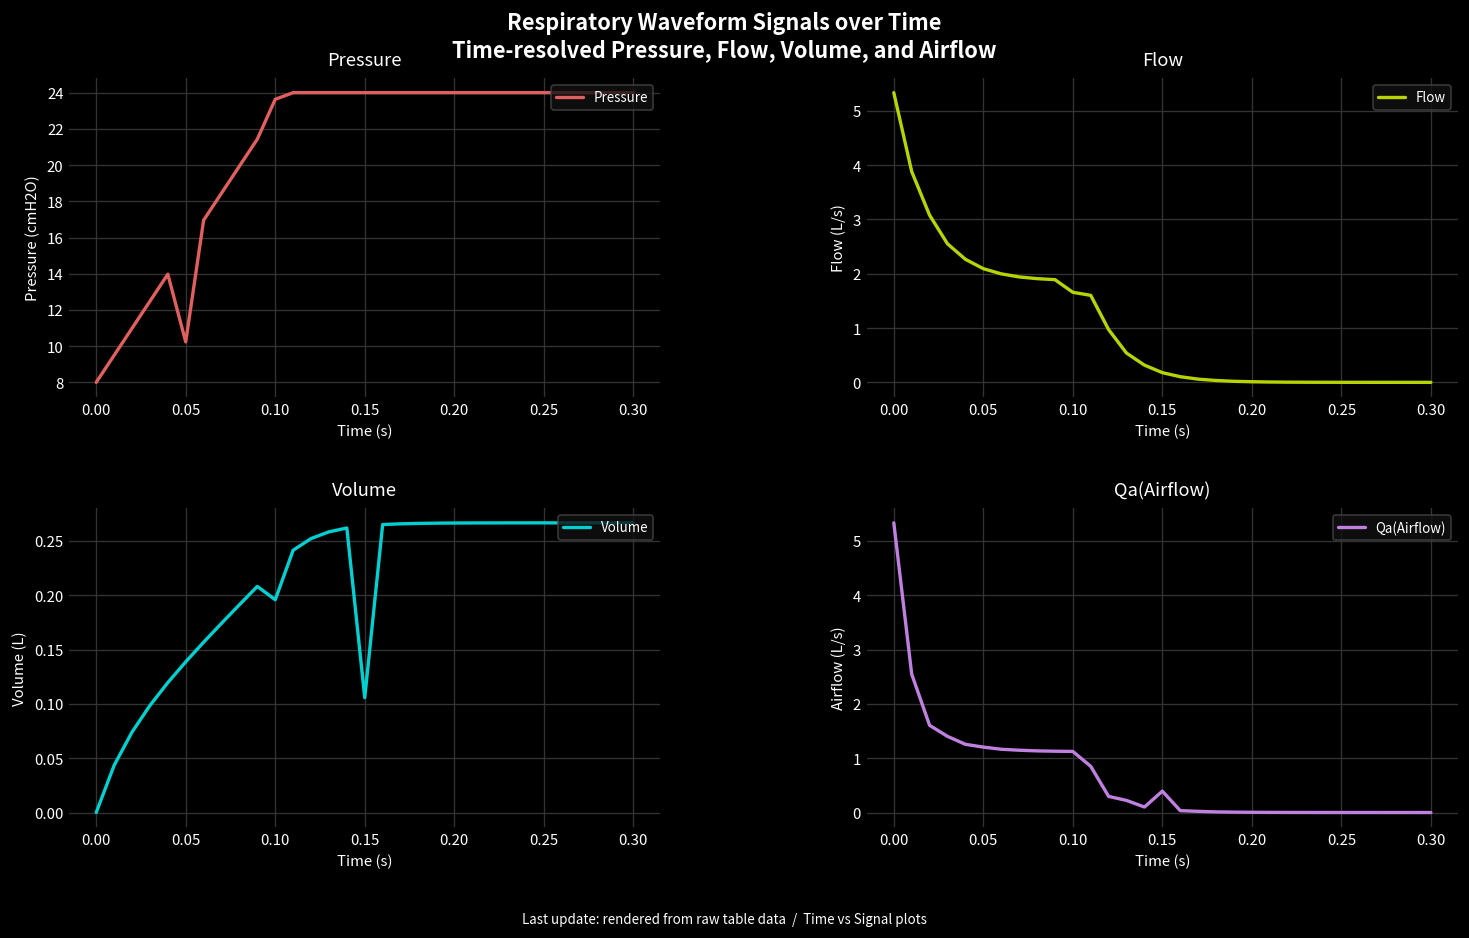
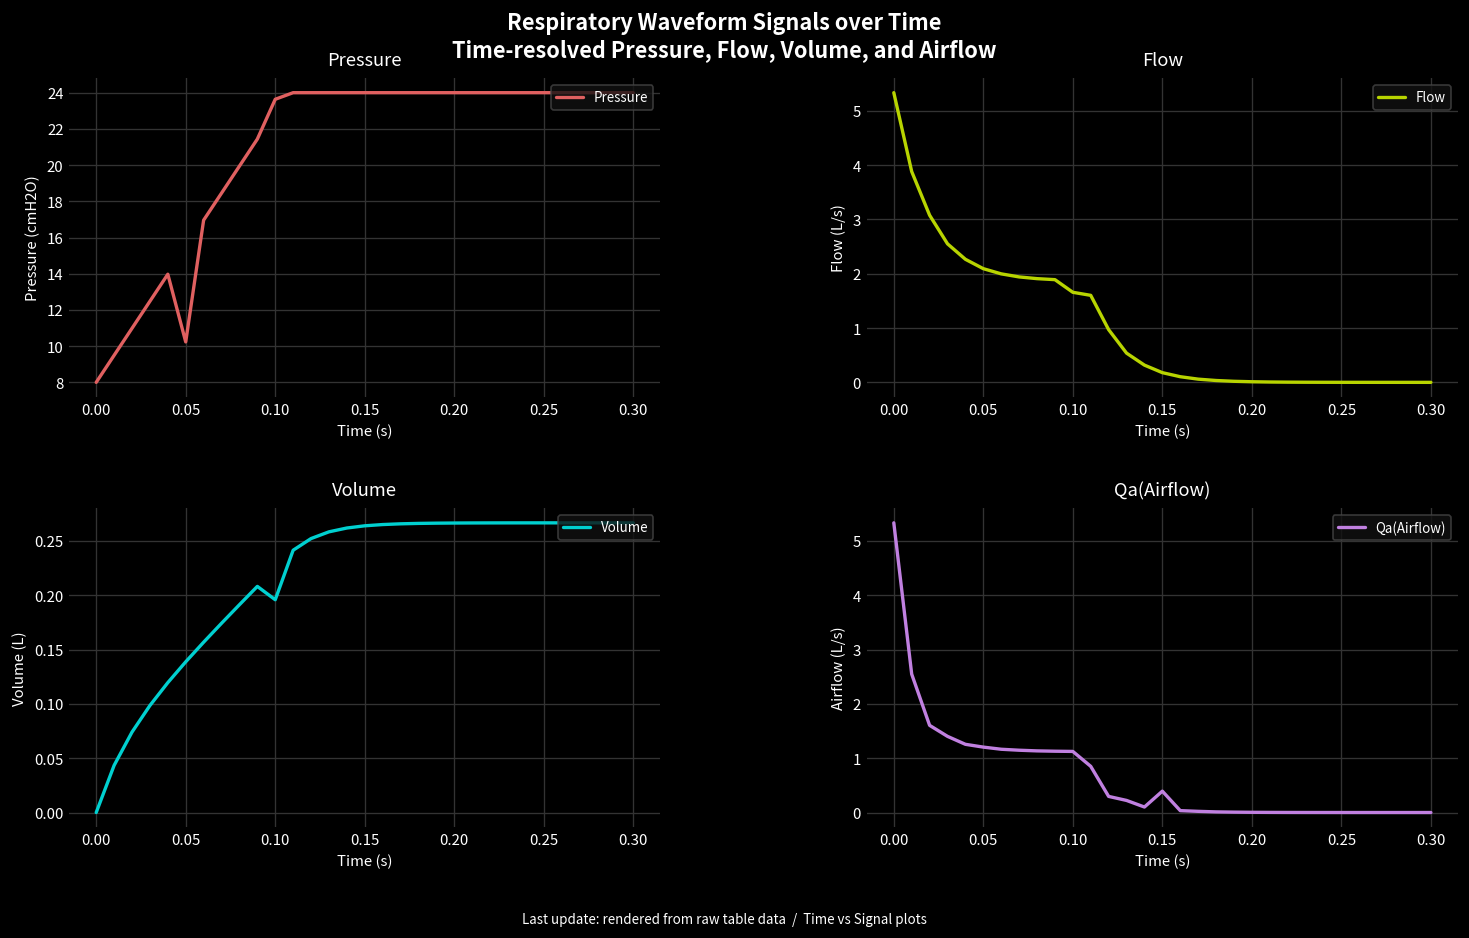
  {
    "Pressure": {
      "0.00": 8.0,
      "0.05": 10.2,
      "0.10": 23.6,
      "0.15": 24.0,
      "0.20": 24.0,
      "0.25": 24.0
    },
    "Flow": {
      "0.00": 5.3,
      "0.05": 2.1,
      "0.10": 1.7,
      "0.15": 0.2,
      "0.20": 0.0,
      "0.25": 0.0,
      "0.30": 0.0
    },
    "Volume": {
      "0.00": 0.00,
      "0.05": 0.14,
      "0.10": 0.20,
-     "0.15": 0.11,
+     "0.15": 0.26,
      "0.20": 0.27,
      "0.25": 0.27
    },
    "Qa(Airflow)": {
      "0.00": 5.3,
      "0.05": 1.2,
      "0.10": 1.1,
      "0.15": 0.4,
      "0.20": 0.0,
      "0.25": 0.0,
      "0.30": 0.0
    }
  }
